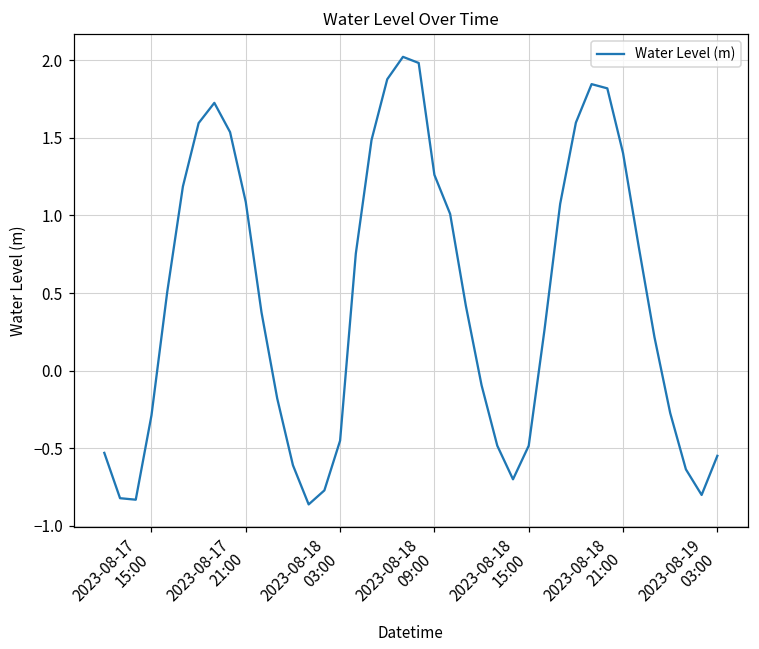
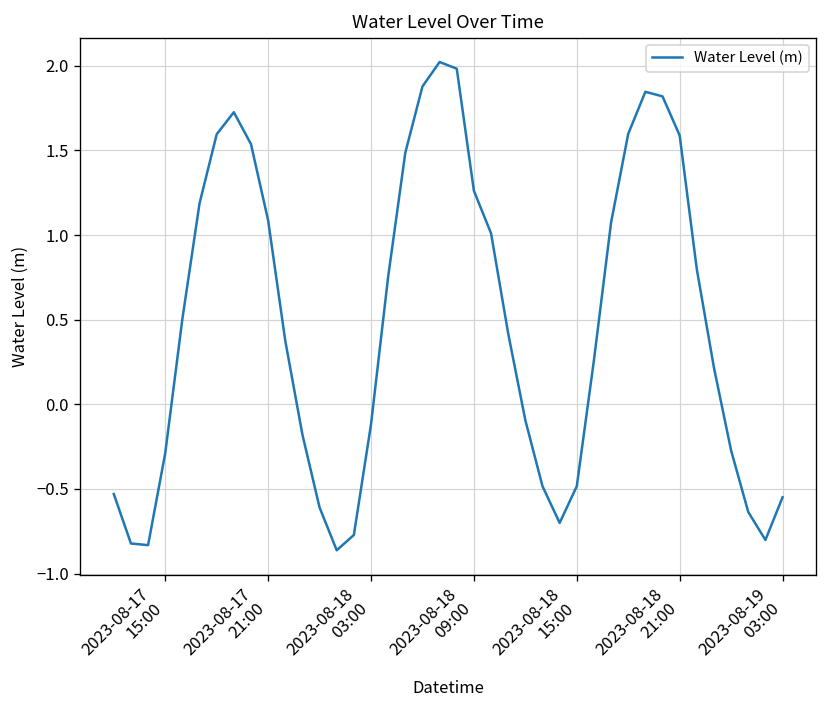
  {
    "2023-08-17 15:00": -0.29,
    "2023-08-17 21:00": 1.09,
-   "2023-08-18 03:00": -0.45,
+   "2023-08-18 03:00": -0.12,
    "2023-08-18 09:00": 1.26,
    "2023-08-18 15:00": -0.48,
-   "2023-08-18 21:00": 1.40,
+   "2023-08-18 21:00": 1.59,
    "2023-08-19 03:00": -0.55
  }
